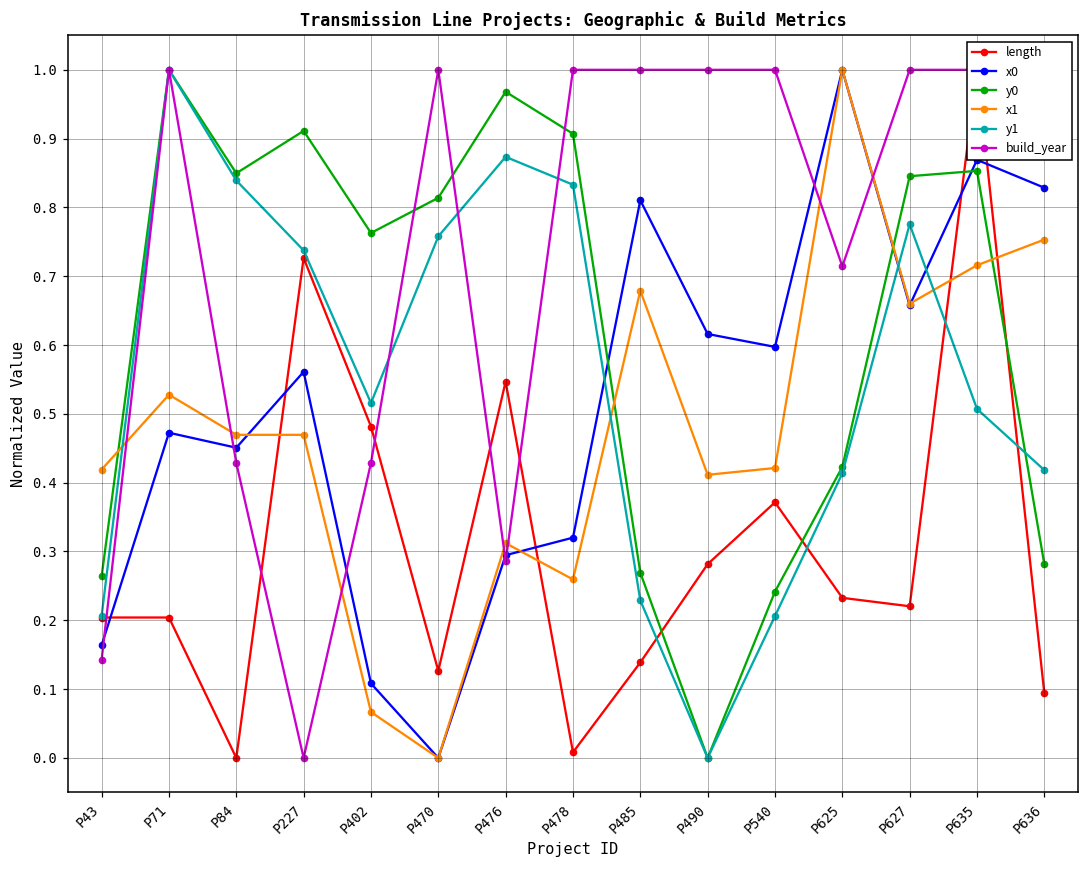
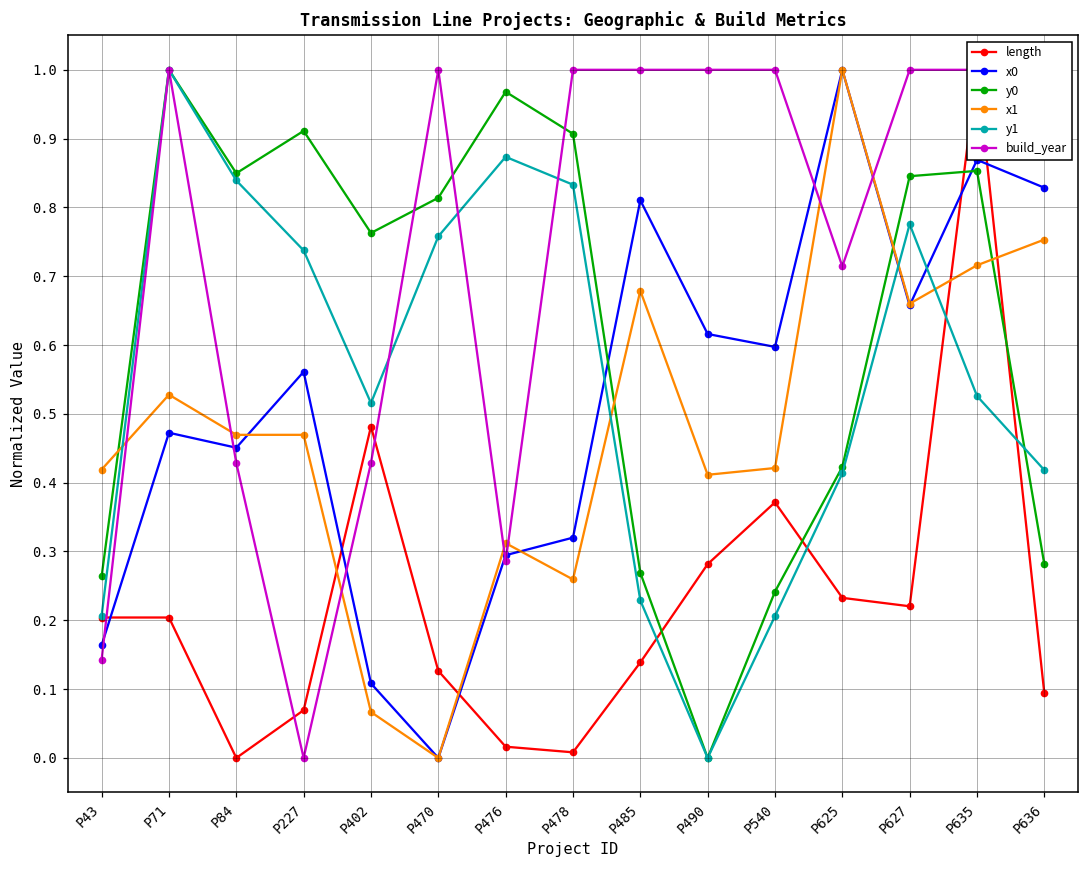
  {
    "length": {
      "P71": 0.20,
      "P84": 0.00,
-     "P227": 0.73,
+     "P227": 0.07,
      "P402": 0.48,
      "P470": 0.13,
-     "P476": 0.55,
+     "P476": 0.02,
      "P478": 0.01,
      "P485": 0.14,
      "P490": 0.28,
      "P540": 0.37,
      "P625": 0.23,
      "P627": 0.22,
      "P636": 0.09
    },
    "x0": {
      "P43": 0.16,
      "P71": 0.47,
      "P84": 0.45,
      "P227": 0.56,
      "P402": 0.11,
      "P476": 0.29,
      "P478": 0.32,
      "P485": 0.81,
      "P490": 0.62,
      "P540": 0.60,
      "P635": 0.87,
      "P636": 0.83
    },
    "y0": {
      "P43": 0.26,
      "P84": 0.85,
      "P227": 0.91,
      "P402": 0.76,
      "P470": 0.81,
      "P476": 0.97,
      "P478": 0.91,
      "P485": 0.27,
      "P540": 0.24,
      "P625": 0.42,
      "P627": 0.85,
      "P635": 0.85,
      "P636": 0.28
    },
    "x1": {
      "P43": 0.42,
      "P71": 0.53,
      "P84": 0.47,
      "P227": 0.47,
      "P402": 0.07,
      "P476": 0.31,
      "P478": 0.26,
      "P485": 0.68,
      "P490": 0.41,
      "P540": 0.42,
      "P635": 0.72,
      "P636": 0.75
    },
    "y1": {
      "P84": 0.84,
      "P227": 0.74,
      "P402": 0.52,
      "P470": 0.76,
      "P476": 0.87,
      "P478": 0.83,
      "P485": 0.23,
      "P540": 0.21,
      "P625": 0.41,
      "P627": 0.78,
-     "P635": 0.51,
+     "P635": 0.53,
      "P636": 0.42
    },
    "build_year": {
      "P43": 0.14,
      "P84": 0.43,
      "P227": 0.00,
      "P402": 0.43,
      "P470": 1.00,
      "P476": 0.29,
      "P478": 1.00,
      "P485": 1.00,
      "P490": 1.00,
      "P540": 1.00,
      "P625": 0.71,
      "P627": 1.00
    }
  }
